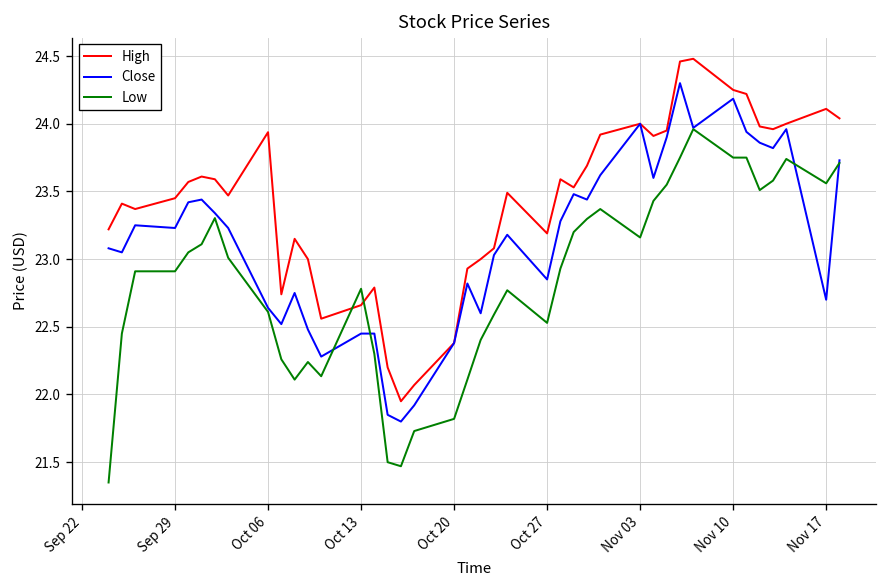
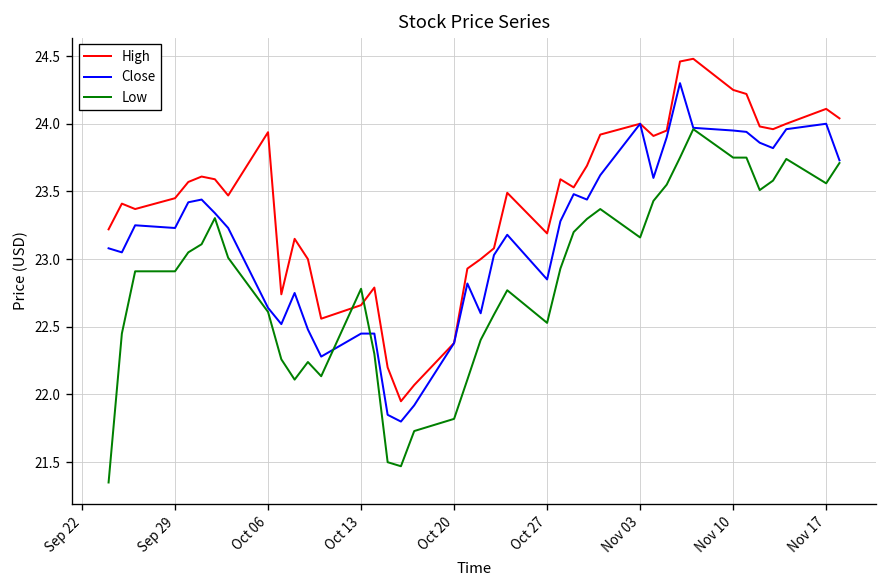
  {
    "High": {
      "Sep 29": 23.45,
      "Oct 06": 23.94,
      "Oct 13": 22.66,
      "Oct 27": 23.19,
      "Nov 10": 24.25,
      "Nov 17": 24.11
    },
    "Close": {
      "Sep 29": 23.23,
      "Oct 06": 22.64,
      "Oct 13": 22.45,
      "Oct 27": 22.85,
-     "Nov 10": 24.18,
-     "Nov 17": 22.7
+     "Nov 10": 23.95,
+     "Nov 17": 24.0
    },
    "Low": {
      "Sep 29": 22.91,
      "Oct 06": 22.61,
      "Oct 13": 22.78,
      "Oct 20": 21.82,
      "Oct 27": 22.53,
      "Nov 03": 23.16,
      "Nov 10": 23.75,
      "Nov 17": 23.56
    }
  }
